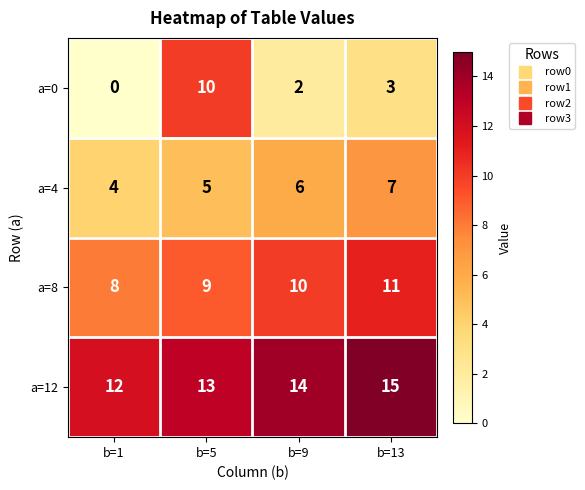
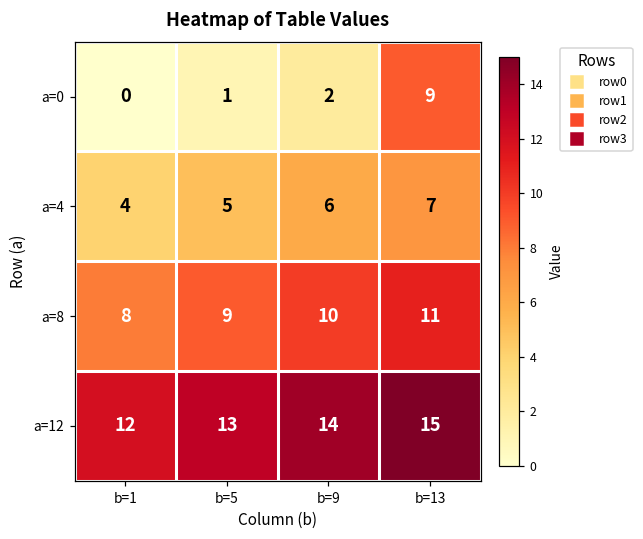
  {
    "a=0": {
      "b=1": 0,
-     "b=5": 10,
+     "b=5": 1,
      "b=9": 2,
-     "b=13": 3
+     "b=13": 9
    },
    "a=4": {
      "b=1": 4,
      "b=5": 5,
      "b=9": 6,
      "b=13": 7
    },
    "a=8": {
      "b=1": 8,
      "b=5": 9,
      "b=9": 10,
      "b=13": 11
    },
    "a=12": {
      "b=1": 12,
      "b=5": 13,
      "b=9": 14,
      "b=13": 15
    }
  }
